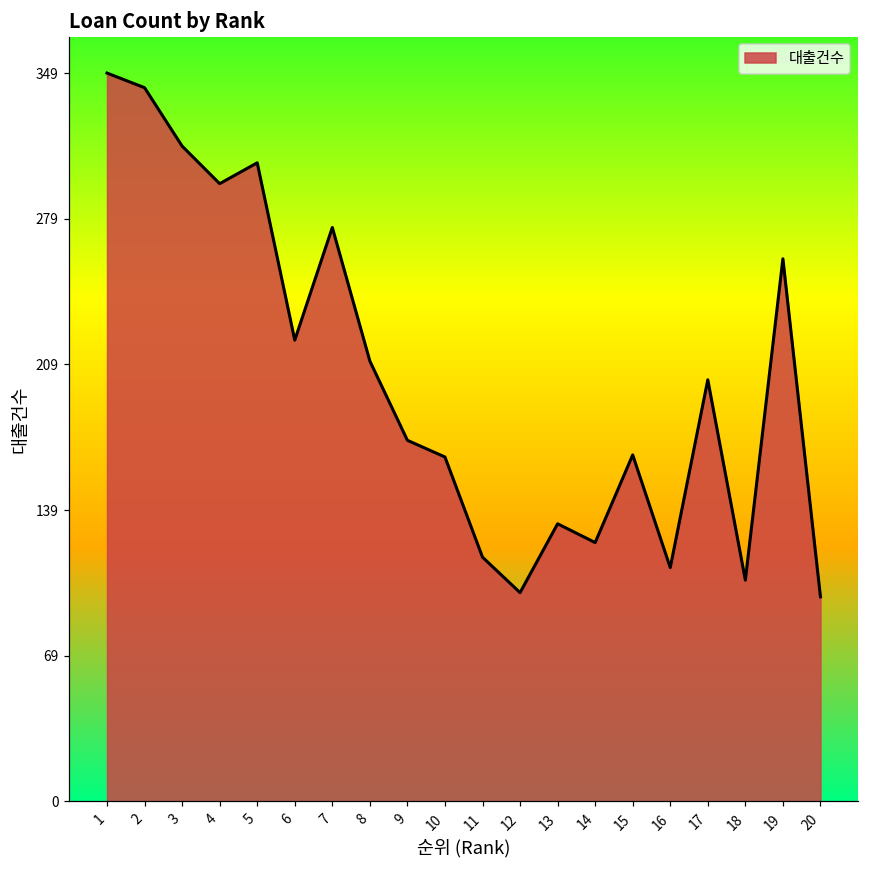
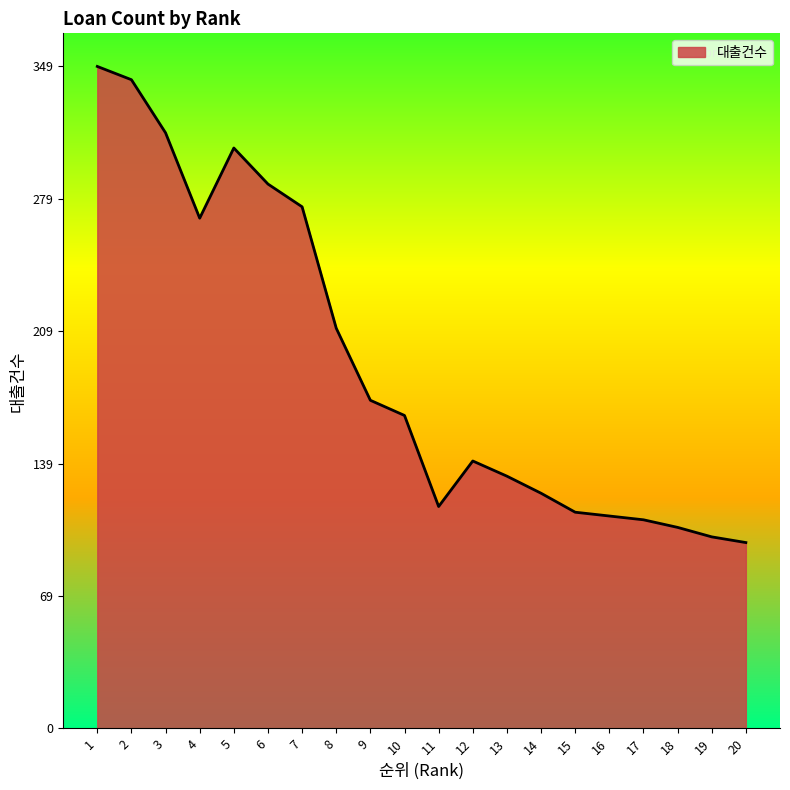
  {
    "1": 349,
    "2": 342,
    "3": 314,
-   "4": 296,
+   "4": 269,
    "5": 306,
-   "6": 221,
+   "6": 287,
    "7": 275,
    "8": 211,
    "9": 173,
    "10": 165,
    "11": 117,
-   "12": 100,
+   "12": 141,
    "13": 133,
    "14": 124,
-   "15": 166,
+   "15": 114,
    "16": 112,
-   "17": 202,
+   "17": 110,
    "18": 106,
-   "19": 260,
+   "19": 101,
    "20": 98
  }
